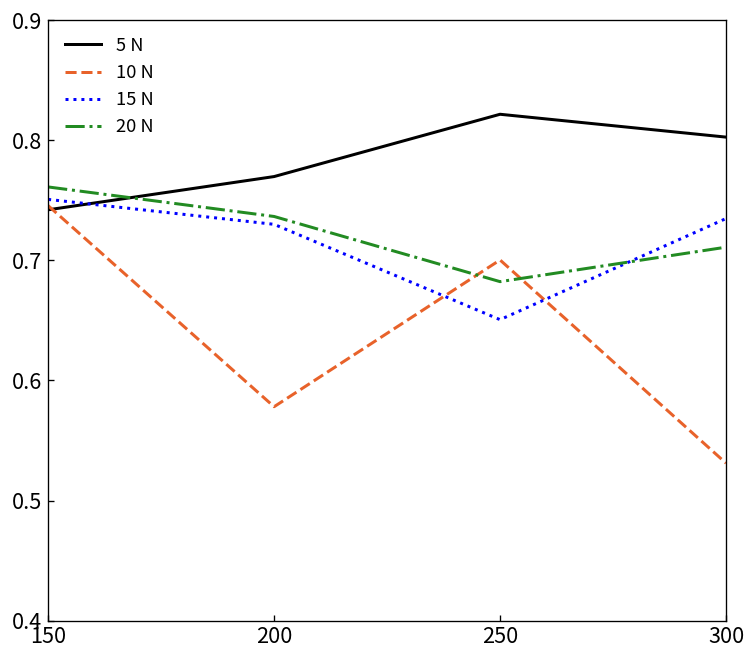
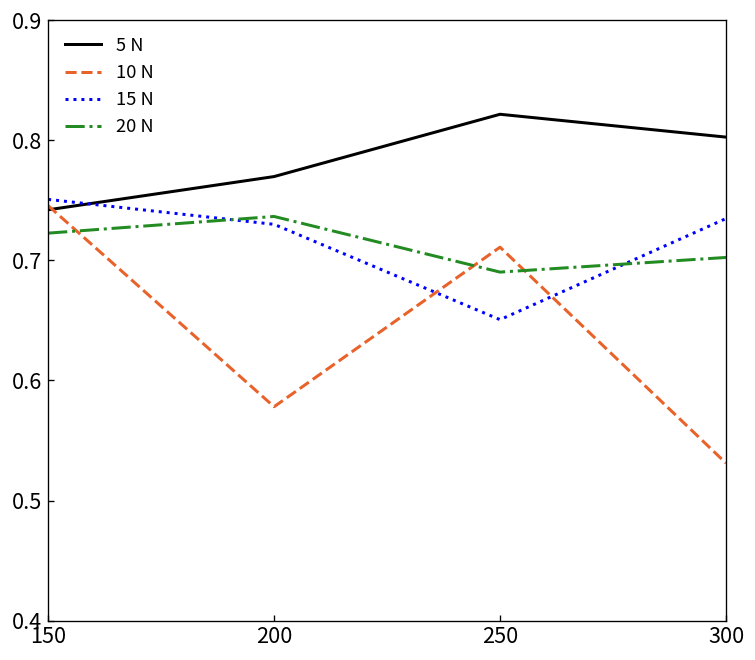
  {
    "5 N": {
      "150": 0.742,
      "200": 0.770,
      "250": 0.822,
      "300": 0.803
    },
    "10 N": {
      "150": 0.746,
      "200": 0.578,
-     "250": 0.700,
+     "250": 0.711,
      "300": 0.531
    },
    "15 N": {
      "150": 0.751,
      "200": 0.730,
      "250": 0.651,
      "300": 0.735
    },
    "20 N": {
-     "150": 0.761,
+     "150": 0.723,
      "200": 0.737,
-     "250": 0.682,
-     "300": 0.711
+     "250": 0.690,
+     "300": 0.703
    }
  }
